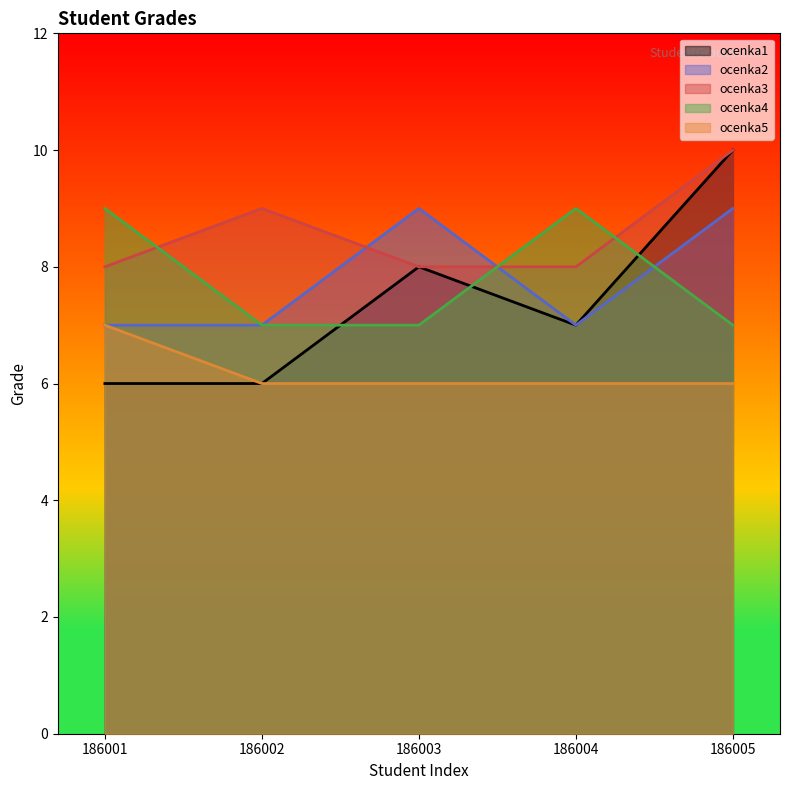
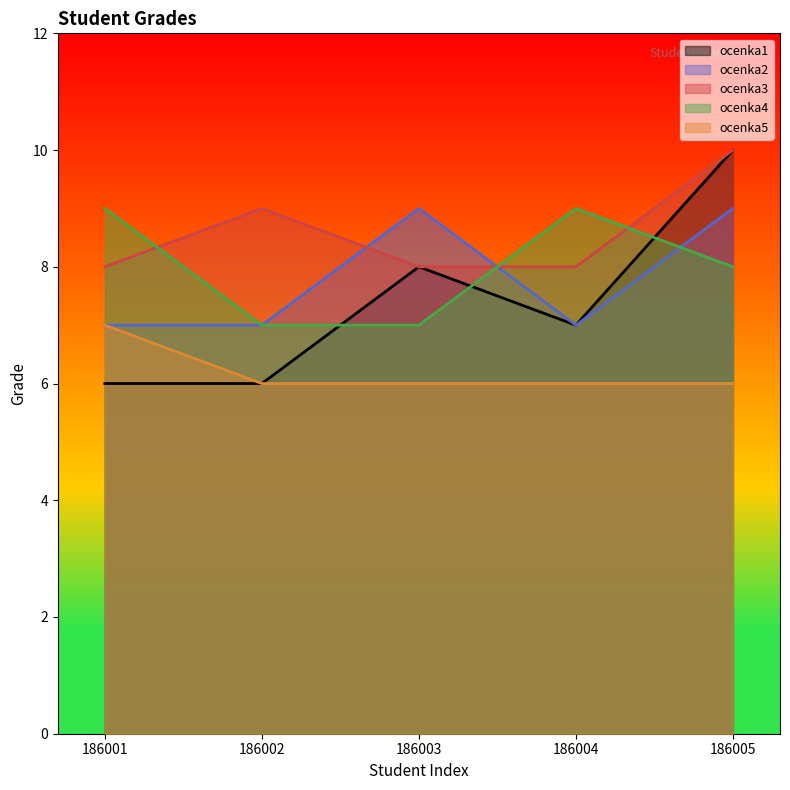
  {
    "ocenka1": {
      "186001": 6
    },
    "ocenka2": {
      "186003": 9,
      "186005": 9
    },
    "ocenka4": {
      "186001": 9,
      "186003": 7,
      "186004": 9,
-     "186005": 7
+     "186005": 8
    }
  }
